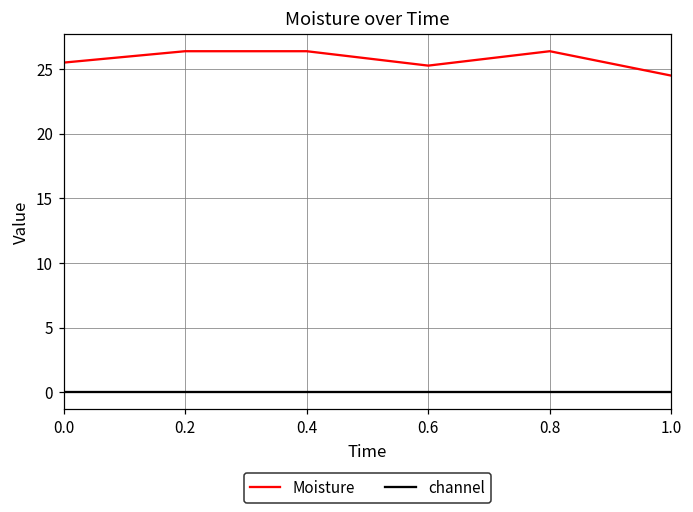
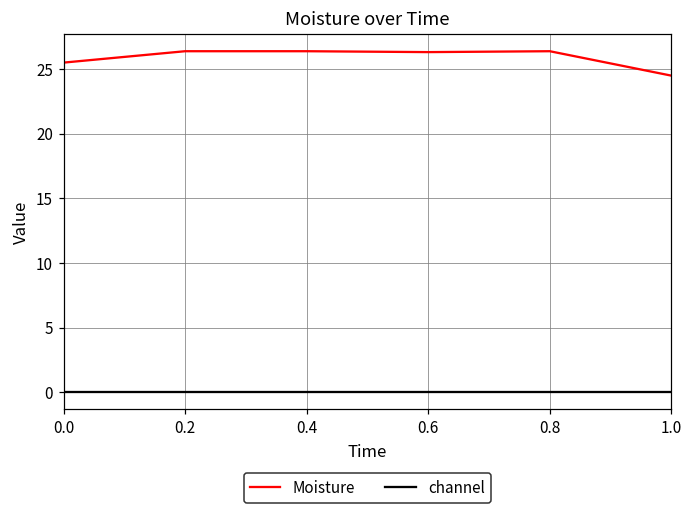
  {
    "Moisture": {
      "0.0": 25.5,
      "0.2": 26.4,
      "0.4": 26.4,
-     "0.6": 25.3,
+     "0.6": 26.3,
      "0.8": 26.4,
      "1.0": 24.5
    },
    "channel": {
      "0.0": 0.0,
      "0.2": 0.0,
      "0.4": 0.0,
      "0.6": 0.0,
      "0.8": 0.0,
      "1.0": 0.0
    }
  }
